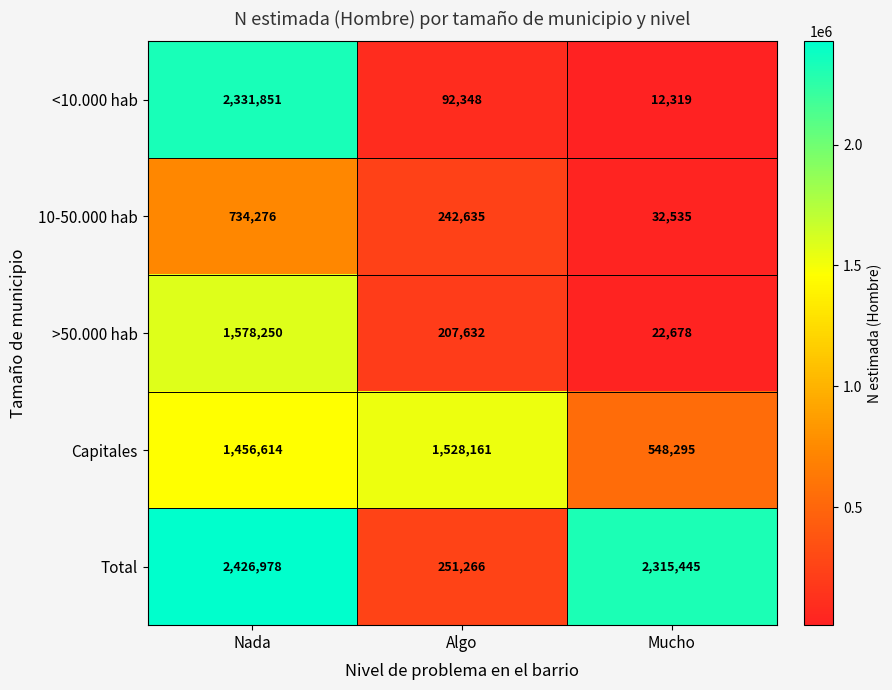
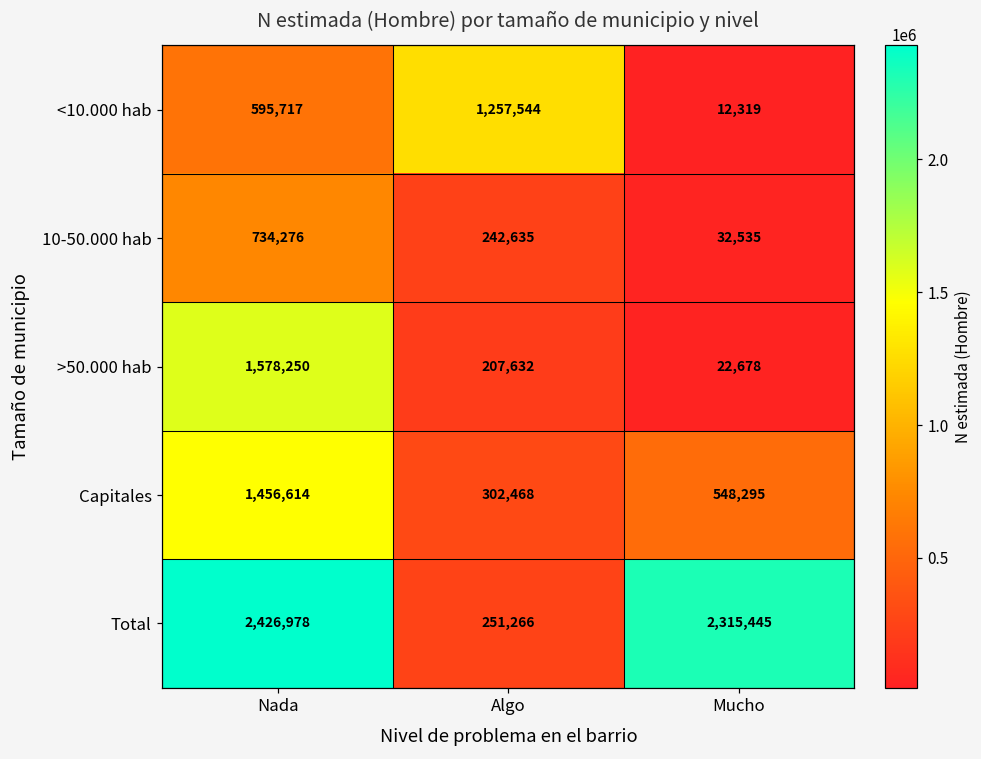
  {
    "<10.000 hab": {
-     "Nada": "2,331,851",
-     "Algo": "92,348",
+     "Nada": "595,717",
+     "Algo": "1,257,544",
      "Mucho": "12,319"
    },
    "10-50.000 hab": {
      "Nada": "734,276",
      "Algo": "242,635",
      "Mucho": "32,535"
    },
    ">50.000 hab": {
      "Nada": "1,578,250",
      "Algo": "207,632",
      "Mucho": "22,678"
    },
    "Capitales": {
      "Nada": "1,456,614",
-     "Algo": "1,528,161",
+     "Algo": "302,468",
      "Mucho": "548,295"
    },
    "Total": {
      "Nada": "2,426,978",
      "Algo": "251,266",
      "Mucho": "2,315,445"
    }
  }
